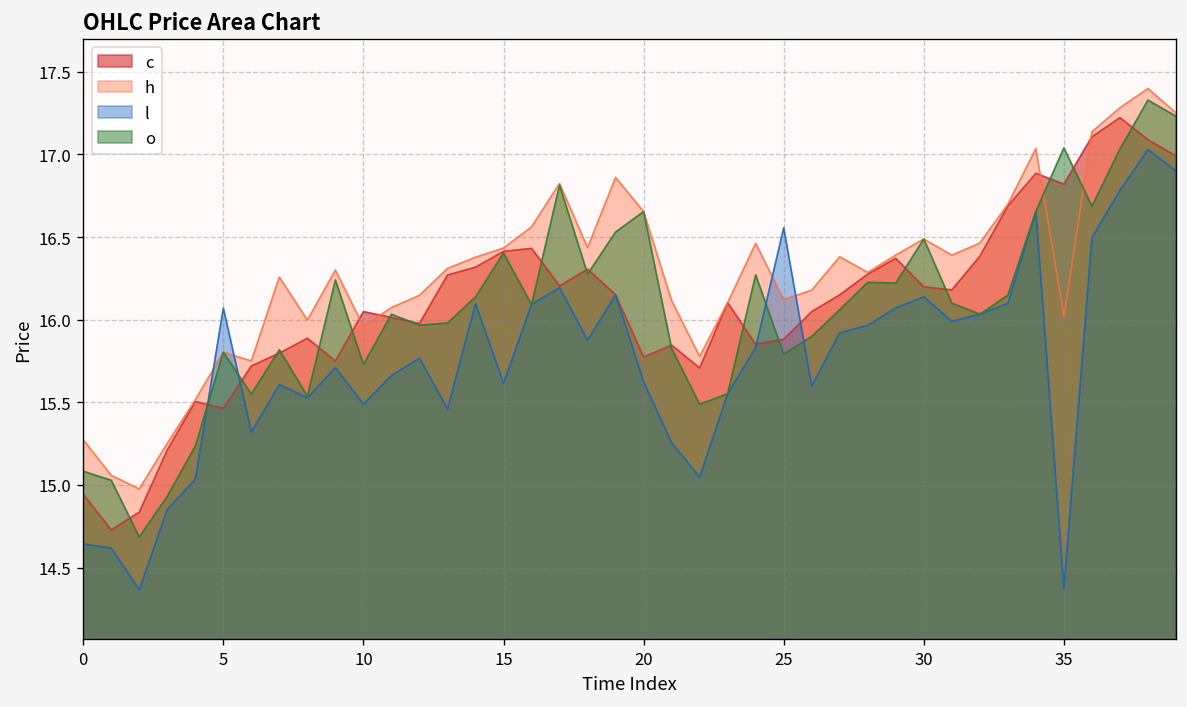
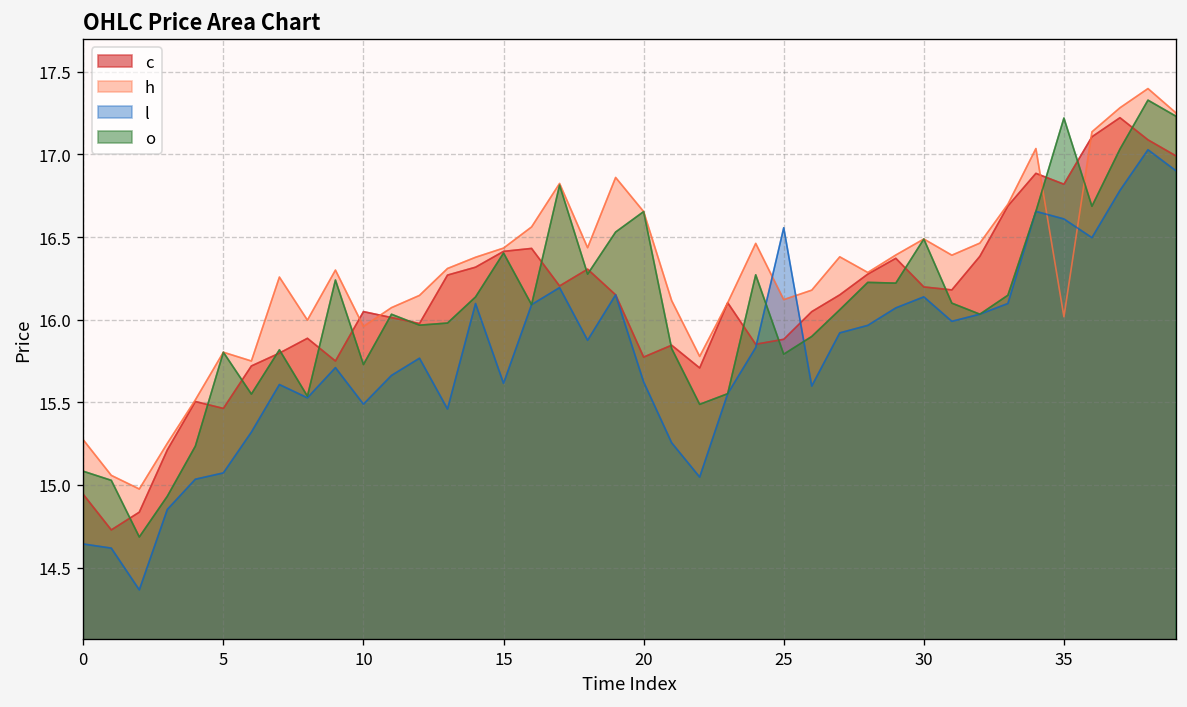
  {
    "c": {
      "0": 14.94,
      "5": 15.46,
      "10": 16.05,
      "20": 15.77,
      "25": 15.88,
      "30": 16.20,
      "35": 16.82
    },
    "h": {
      "0": 15.27,
      "10": 15.96,
      "15": 16.43,
      "25": 16.12,
      "35": 16.02
    },
    "l": {
      "0": 14.64,
-     "5": 16.07,
+     "5": 15.07,
      "10": 15.49,
      "15": 15.62,
      "20": 15.62,
      "25": 16.56,
      "30": 16.14,
-     "35": 14.37
+     "35": 16.61
    },
    "o": {
      "0": 15.08,
      "10": 15.73,
      "25": 15.79,
-     "35": 17.04
+     "35": 17.22
    }
  }
